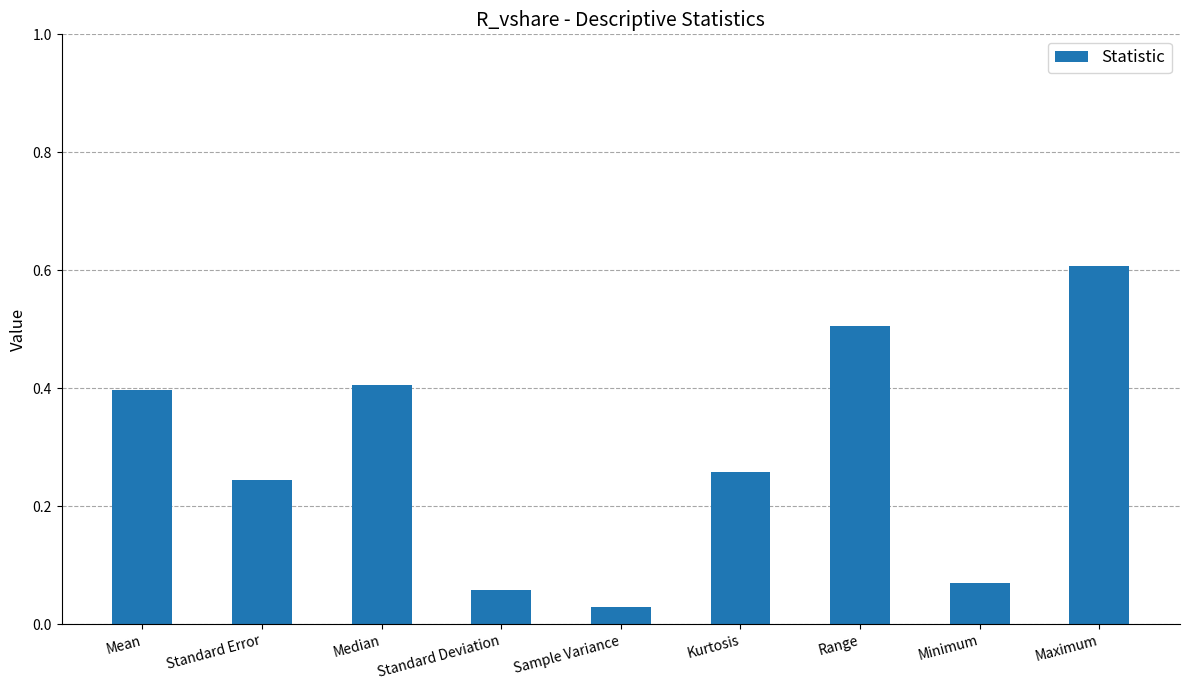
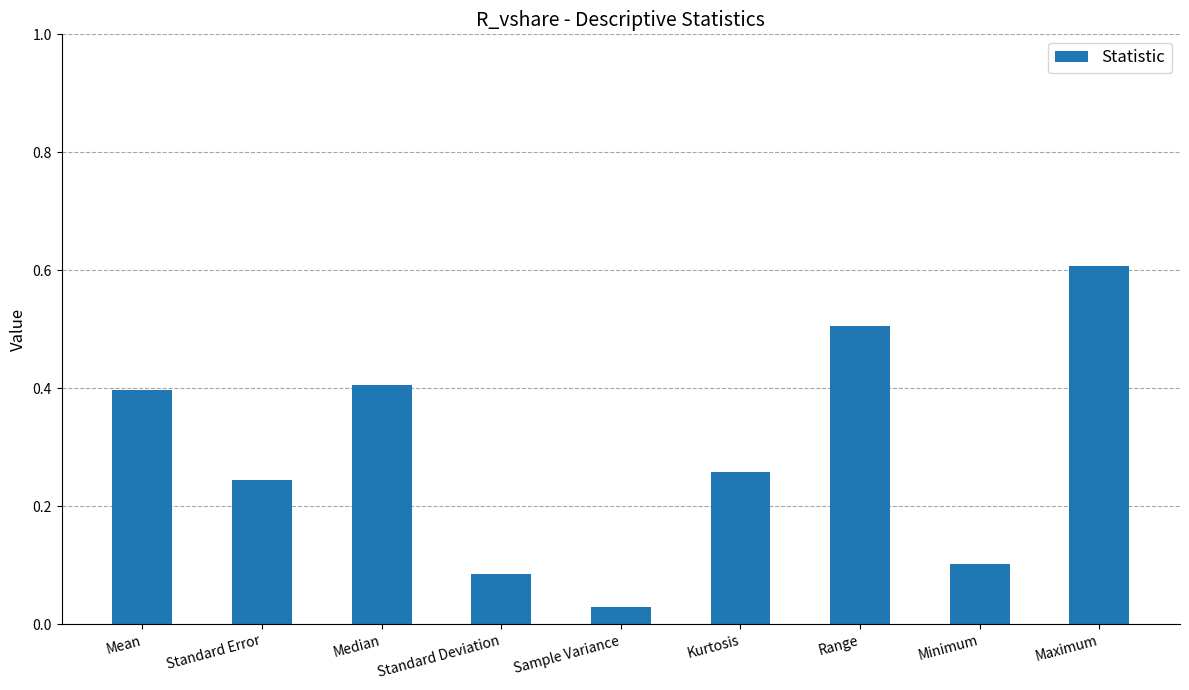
  {
    "Mean": 0.40,
    "Standard Error": 0.24,
    "Median": 0.41,
-   "Standard Deviation": 0.06,
+   "Standard Deviation": 0.09,
    "Sample Variance": 0.03,
    "Kurtosis": 0.26,
    "Range": 0.51,
-   "Minimum": 0.07,
+   "Minimum": 0.10,
    "Maximum": 0.61
  }
